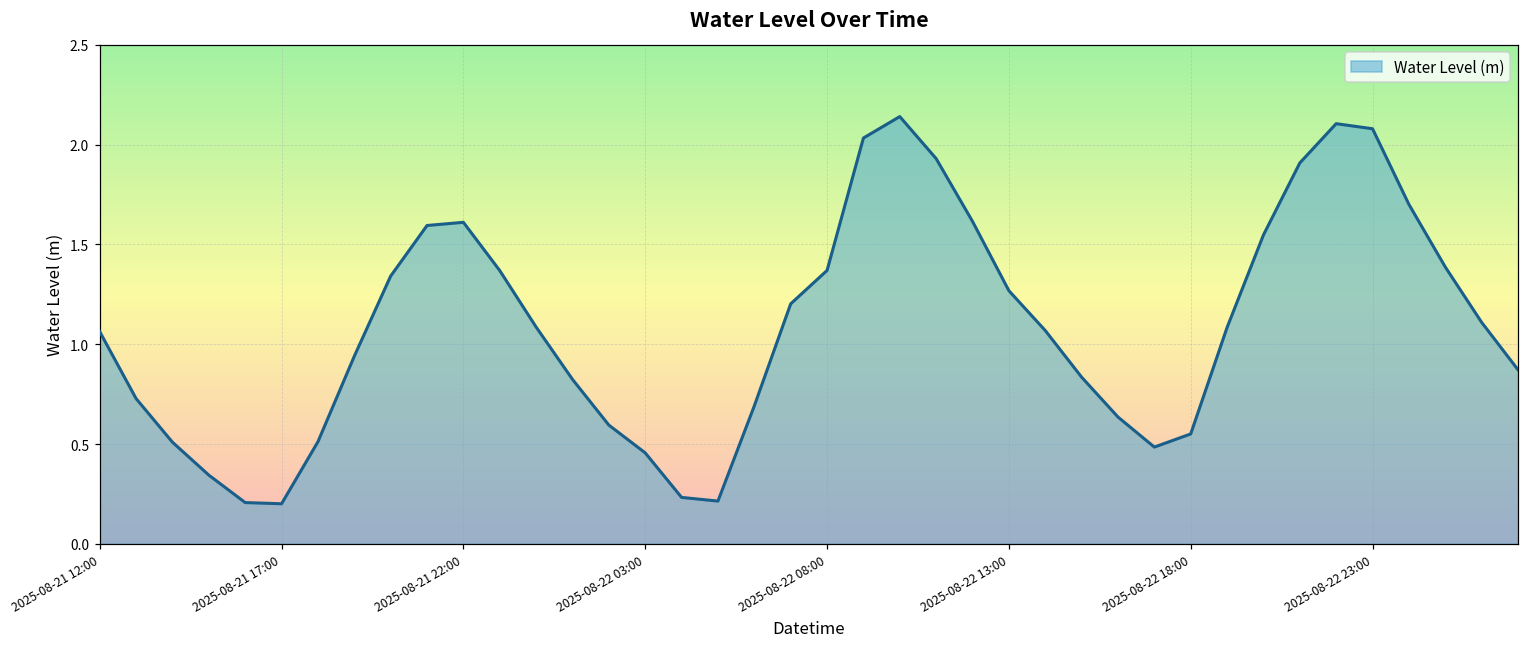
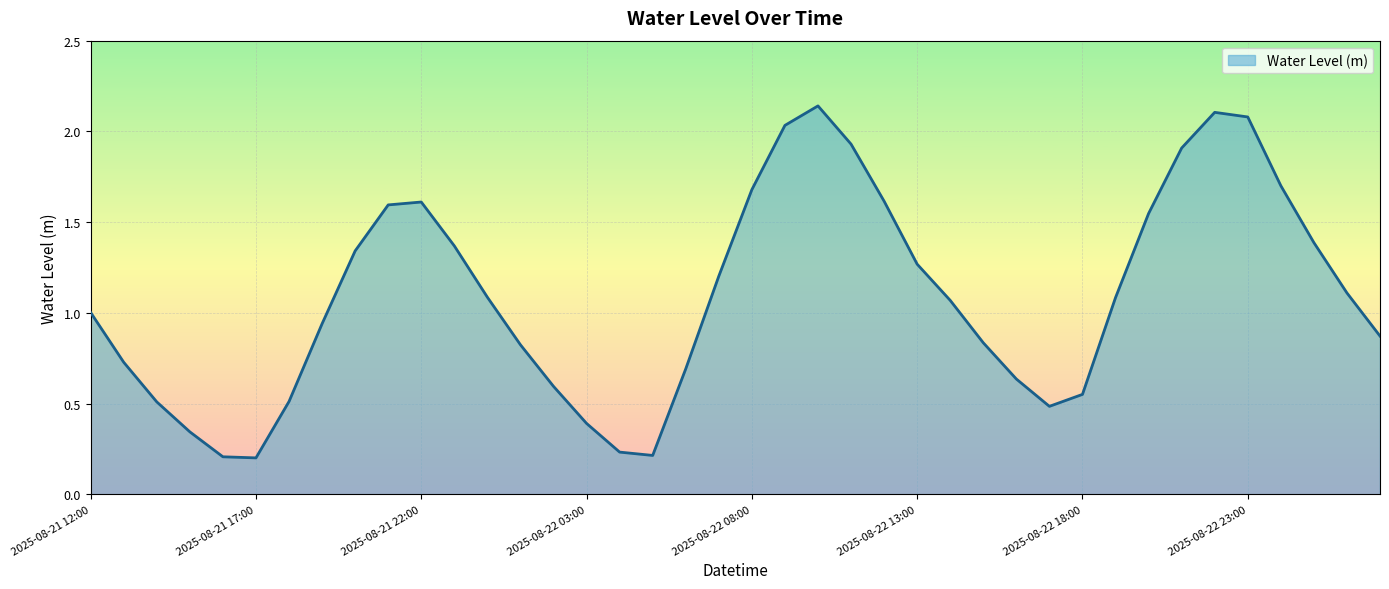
  {
-   "2025-08-21 12:00": 1.06,
+   "2025-08-21 12:00": 1.00,
    "2025-08-21 17:00": 0.20,
    "2025-08-21 22:00": 1.61,
-   "2025-08-22 03:00": 0.46,
-   "2025-08-22 08:00": 1.37,
+   "2025-08-22 03:00": 0.39,
+   "2025-08-22 08:00": 1.68,
    "2025-08-22 13:00": 1.27,
    "2025-08-22 18:00": 0.55,
    "2025-08-22 23:00": 2.08
  }
